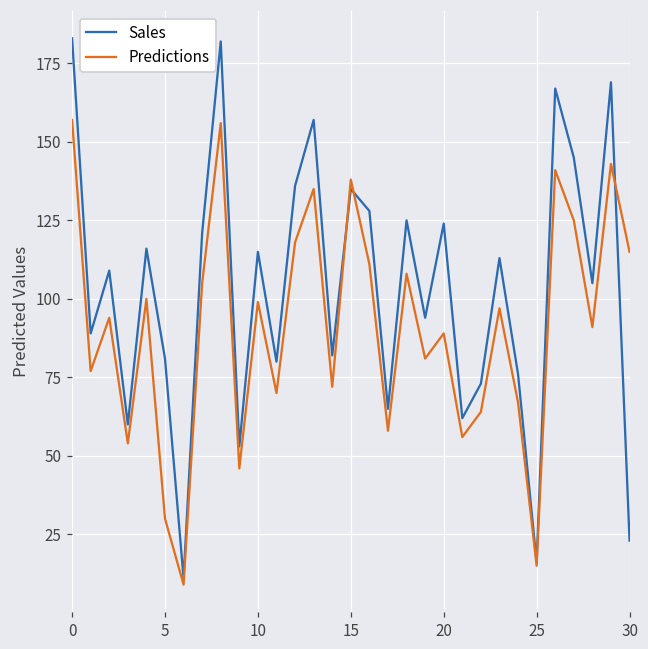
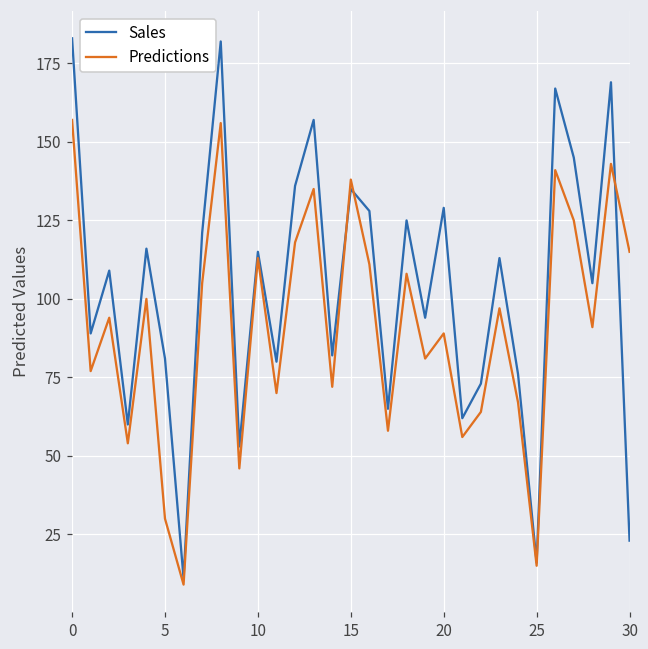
  {
    "Sales": {
      "0": 183,
      "5": 81,
      "10": 115,
      "15": 135,
-     "20": 124,
+     "20": 129,
      "25": 16,
      "30": 23
    },
    "Predictions": {
      "0": 157,
      "5": 30,
-     "10": 99,
+     "10": 113,
      "15": 138,
      "20": 89,
      "25": 15,
      "30": 115
    }
  }
